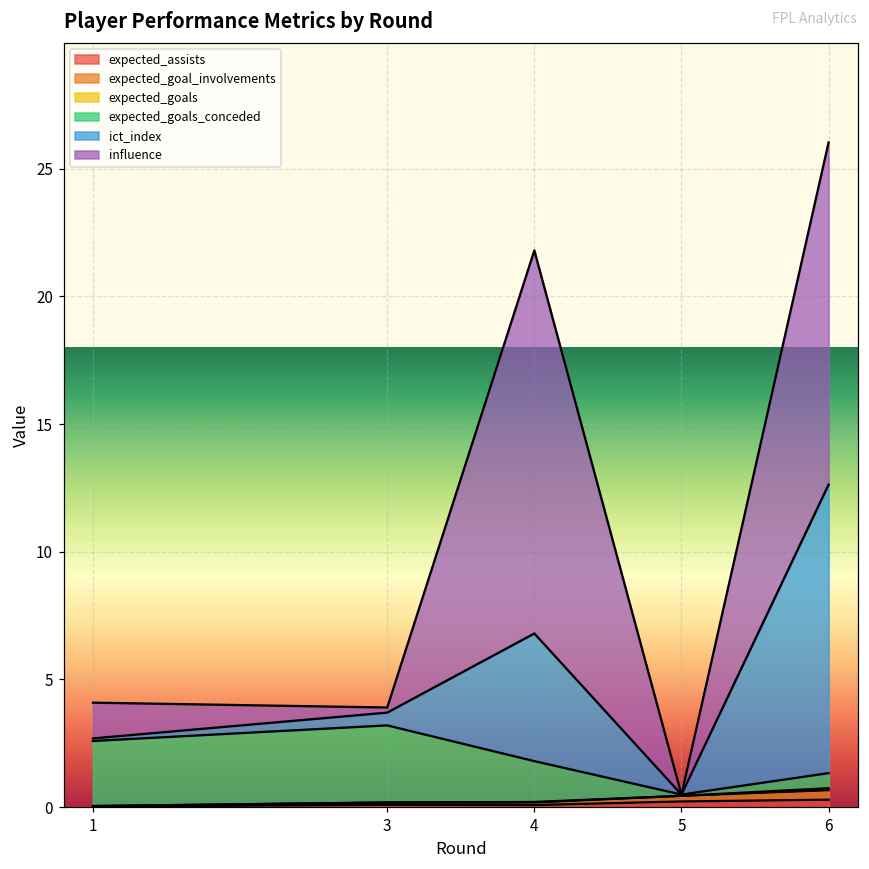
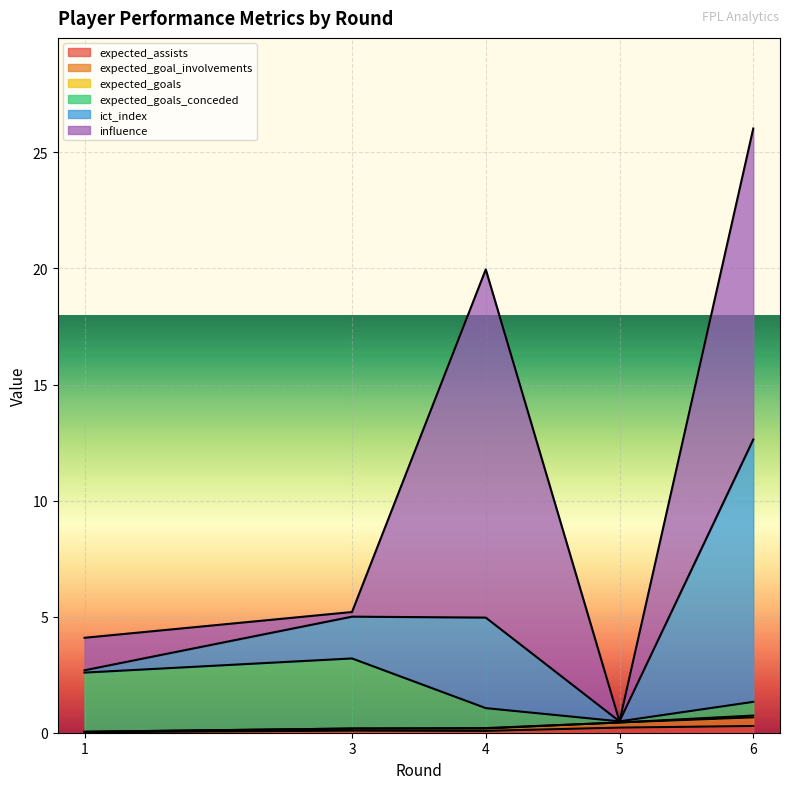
  {
    "expected_goals_conceded": {
      "3": 3.0,
-     "4": 1.6,
+     "4": 0.9,
      "6": 0.6
    },
    "ict_index": {
-     "3": 0.5,
-     "4": 5.0,
+     "3": 1.8,
+     "4": 3.9,
      "6": 11.3
    },
    "influence": {
      "1": 1.4,
      "3": 0.2,
      "4": 15.0,
      "6": 13.4
    }
  }
